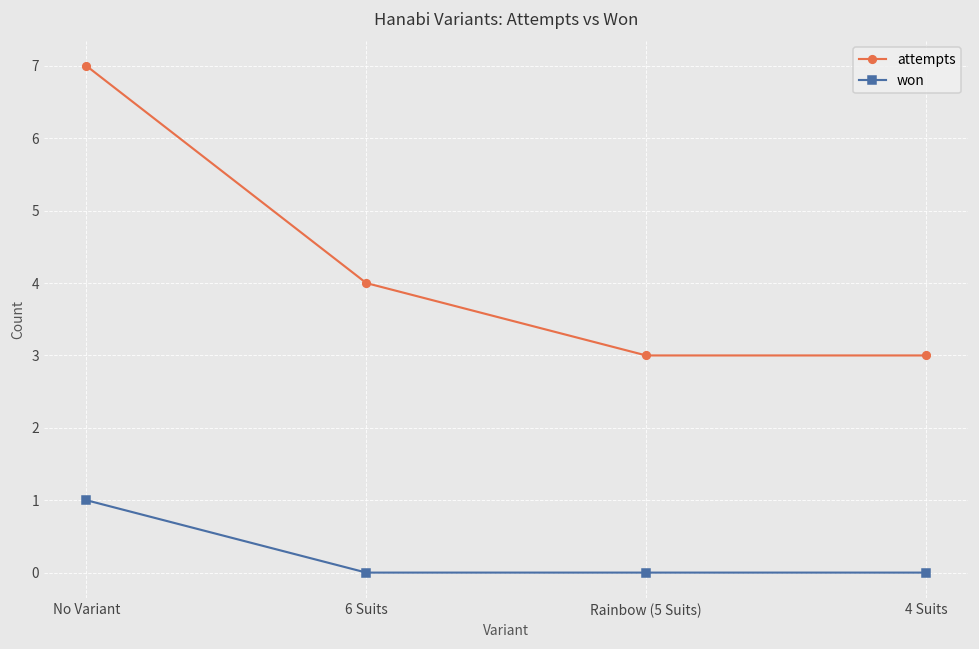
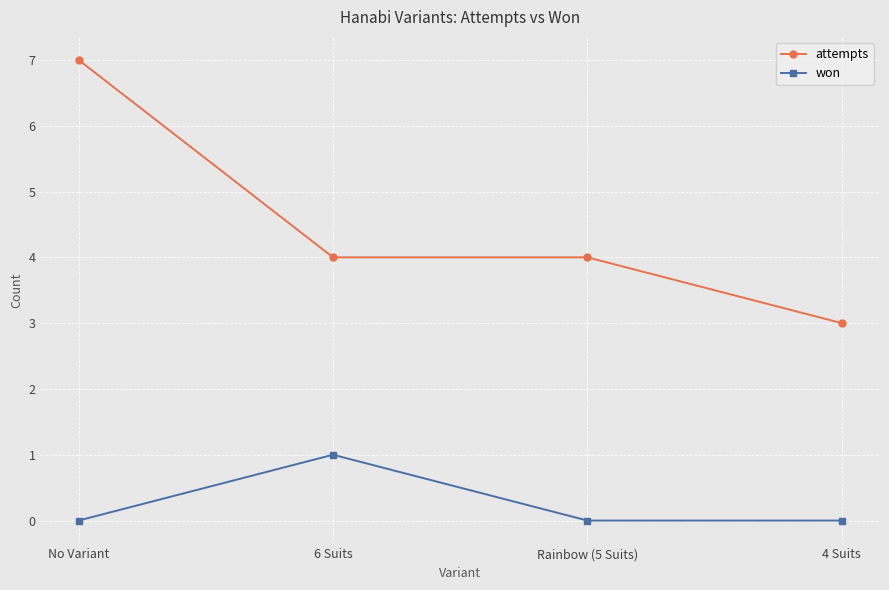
  {
    "attempts": {
      "No Variant": 7,
      "6 Suits": 4,
-     "Rainbow (5 Suits)": 3,
+     "Rainbow (5 Suits)": 4,
      "4 Suits": 3
    },
    "won": {
-     "No Variant": 1,
-     "6 Suits": 0,
+     "No Variant": 0,
+     "6 Suits": 1,
      "Rainbow (5 Suits)": 0,
      "4 Suits": 0
    }
  }
